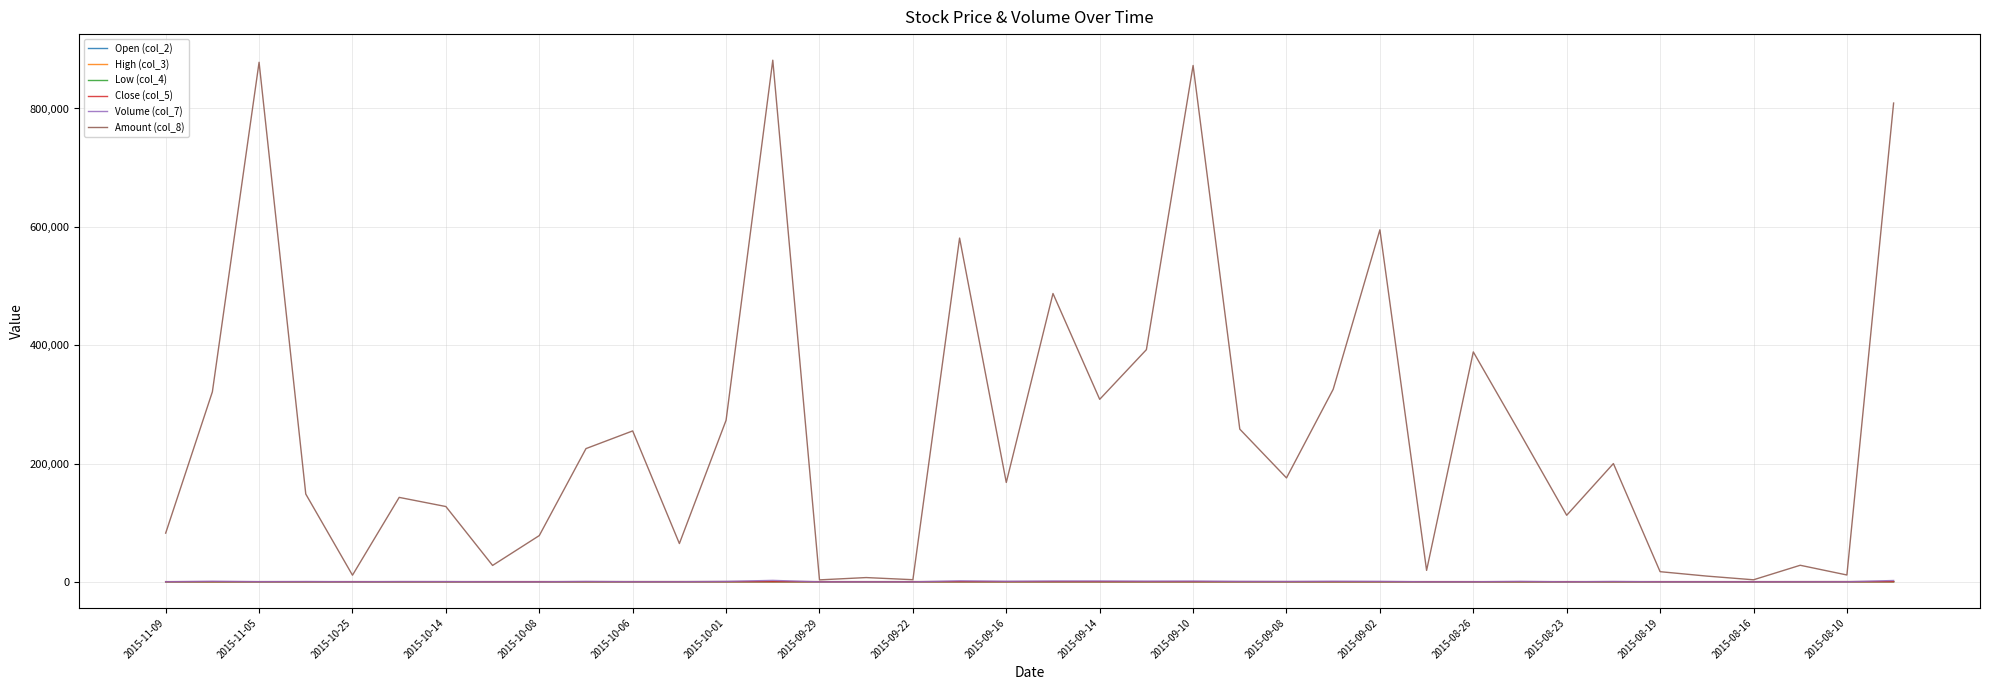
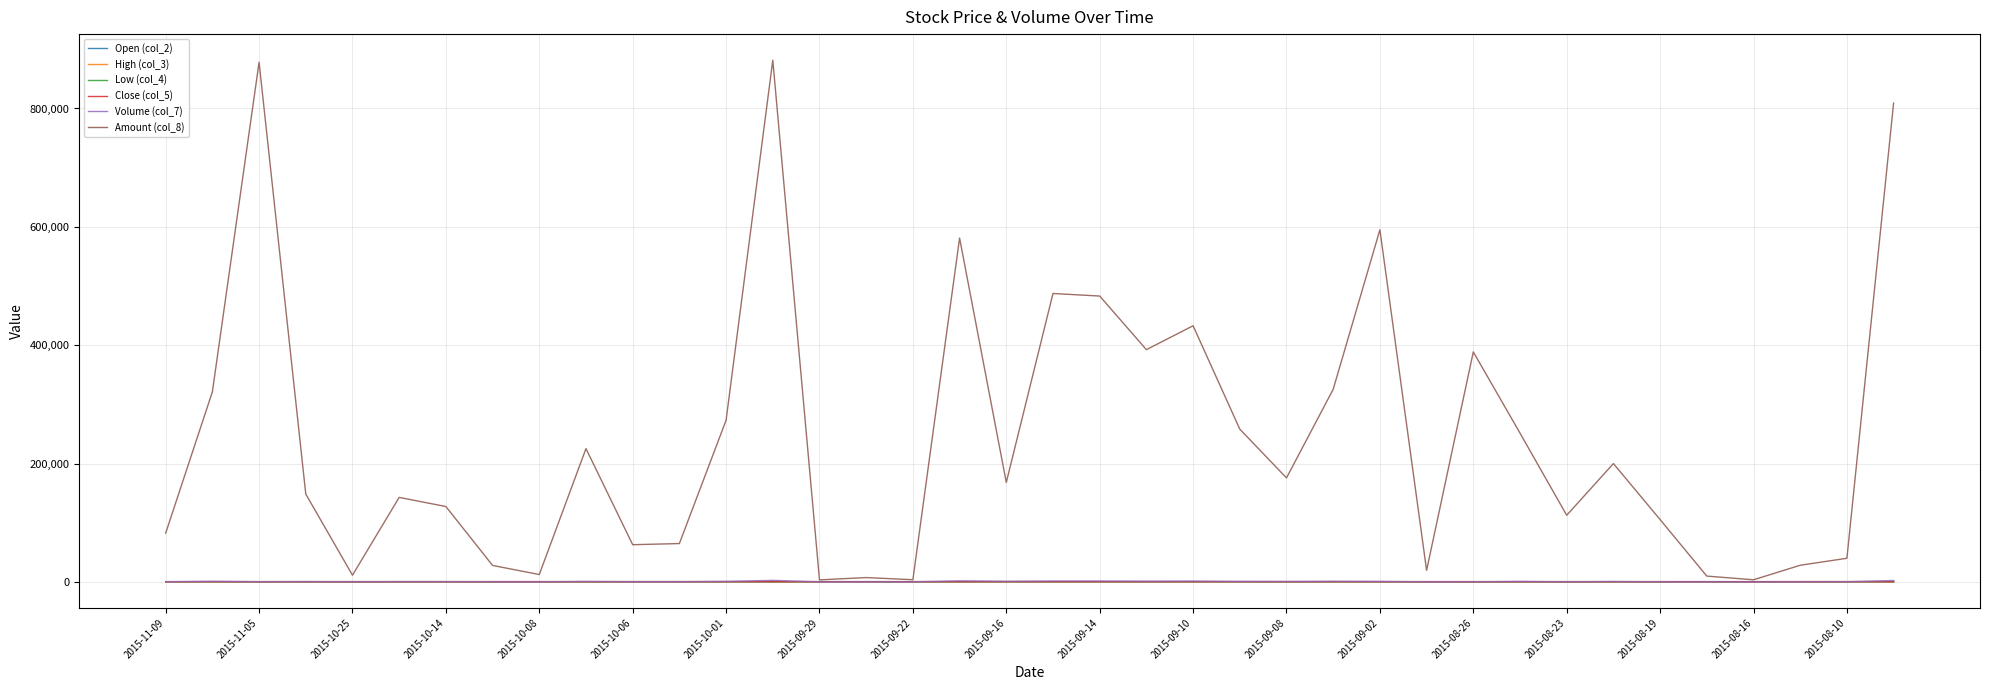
  {
    "Amount (col_8)": {
      "2015-11-09": "80,000",
      "2015-11-05": "880,000",
      "2015-10-25": "10,000",
      "2015-10-14": "130,000",
-     "2015-10-08": "80,000",
-     "2015-10-06": "260,000",
+     "2015-10-08": "10,000",
+     "2015-10-06": "60,000",
      "2015-10-01": "270,000",
      "2015-09-16": "170,000",
-     "2015-09-14": "310,000",
-     "2015-09-10": "870,000",
+     "2015-09-14": "480,000",
+     "2015-09-10": "430,000",
      "2015-09-08": "180,000",
      "2015-09-02": "590,000",
      "2015-08-26": "390,000",
      "2015-08-23": "110,000",
-     "2015-08-19": "20,000",
-     "2015-08-10": "10,000"
+     "2015-08-19": "110,000",
+     "2015-08-10": "40,000"
    }
  }
